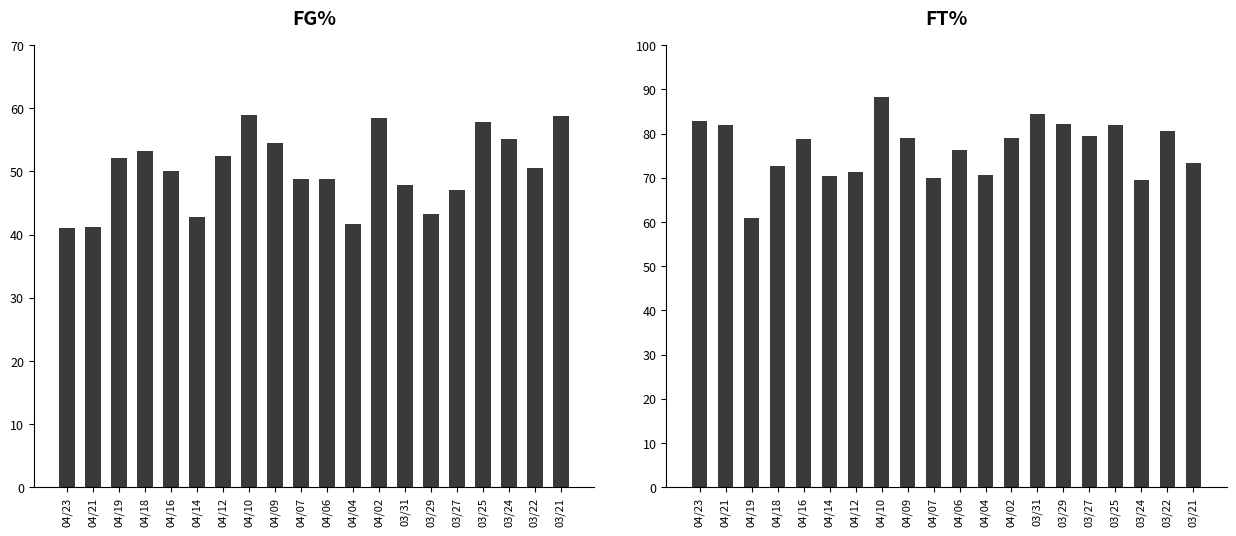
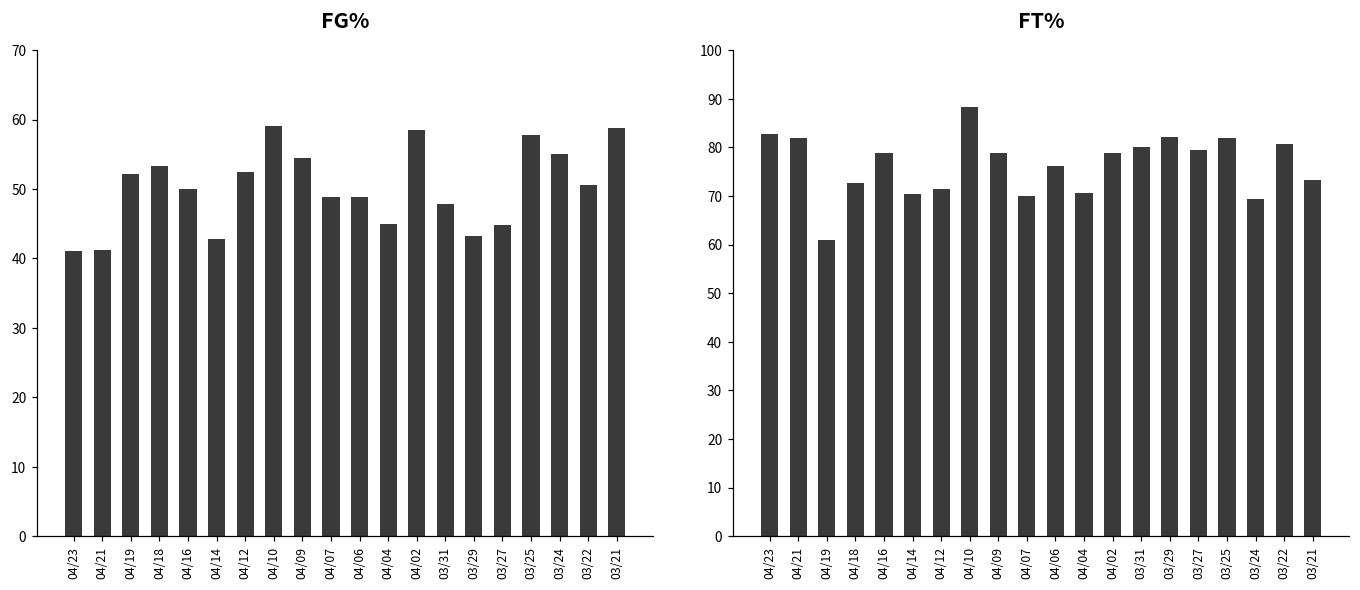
  {
    "FG%": {
      "04/23": 41,
      "04/21": 41,
      "04/19": 52,
      "04/18": 53,
      "04/16": 50,
      "04/14": 43,
      "04/12": 52,
      "04/10": 59,
      "04/09": 55,
      "04/07": 49,
      "04/06": 49,
-     "04/04": 42,
+     "04/04": 45,
      "04/02": 59,
      "03/31": 48,
      "03/29": 43,
-     "03/27": 47,
+     "03/27": 45,
      "03/25": 58,
      "03/24": 55,
      "03/22": 51,
      "03/21": 59
    },
    "FT%": {
      "04/23": 83,
      "04/21": 82,
      "04/19": 61,
      "04/18": 73,
      "04/16": 79,
      "04/14": 70,
      "04/12": 71,
      "04/10": 88,
      "04/09": 79,
      "04/07": 70,
      "04/06": 76,
      "04/04": 71,
      "04/02": 79,
-     "03/31": 84,
+     "03/31": 80,
      "03/29": 82,
      "03/27": 79,
      "03/25": 82,
      "03/24": 69,
      "03/22": 81,
      "03/21": 73
    }
  }
